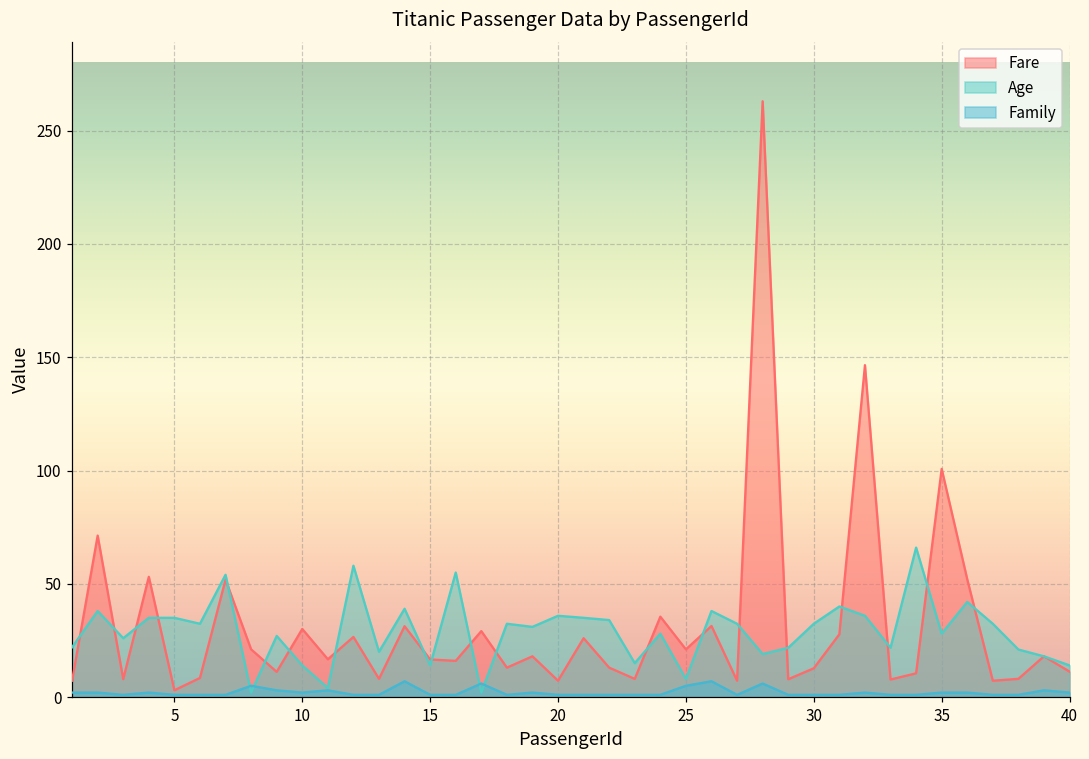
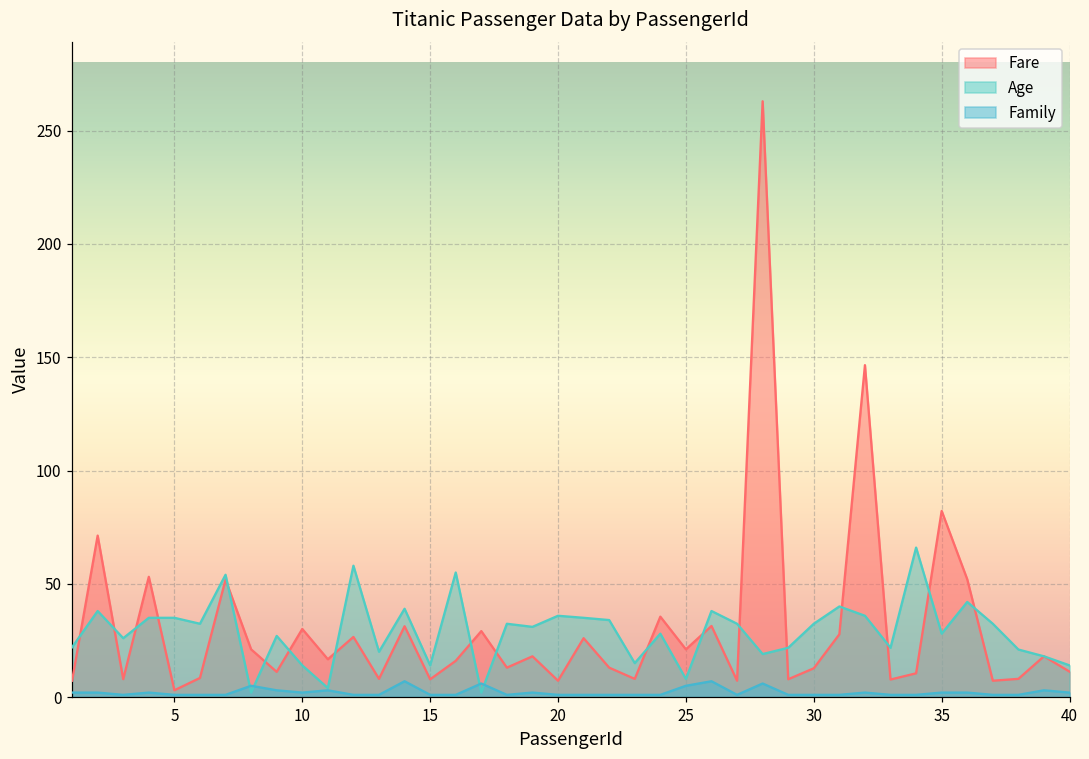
  {
    "Fare": {
      "5": 3,
      "10": 30,
-     "15": 17,
+     "15": 8,
      "20": 7,
      "25": 21,
      "30": 13,
-     "35": 101,
+     "35": 82,
      "40": 11
    }
  }
